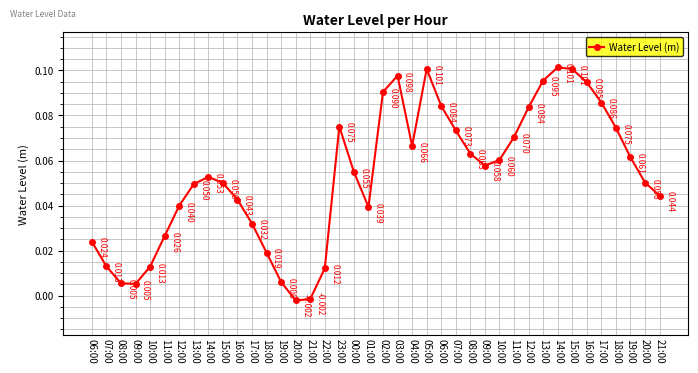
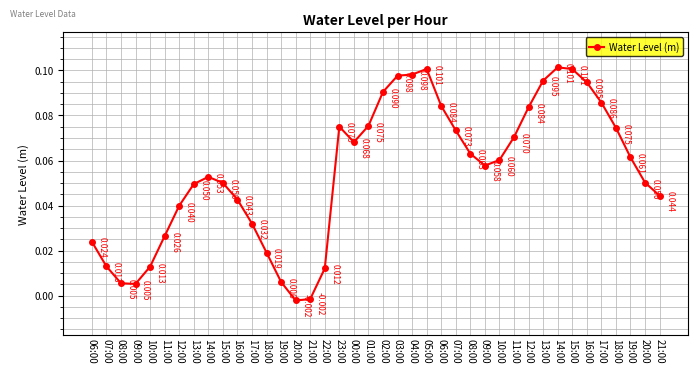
  {
    "22:00": 0.012,
    "23:00": 0.075,
-   "00:00": 0.055,
-   "01:00": 0.039,
+   "00:00": 0.068,
+   "01:00": 0.075,
    "02:00": 0.090,
    "03:00": 0.098,
-   "04:00": 0.066,
+   "04:00": 0.098,
    "05:00": 0.101
  }
